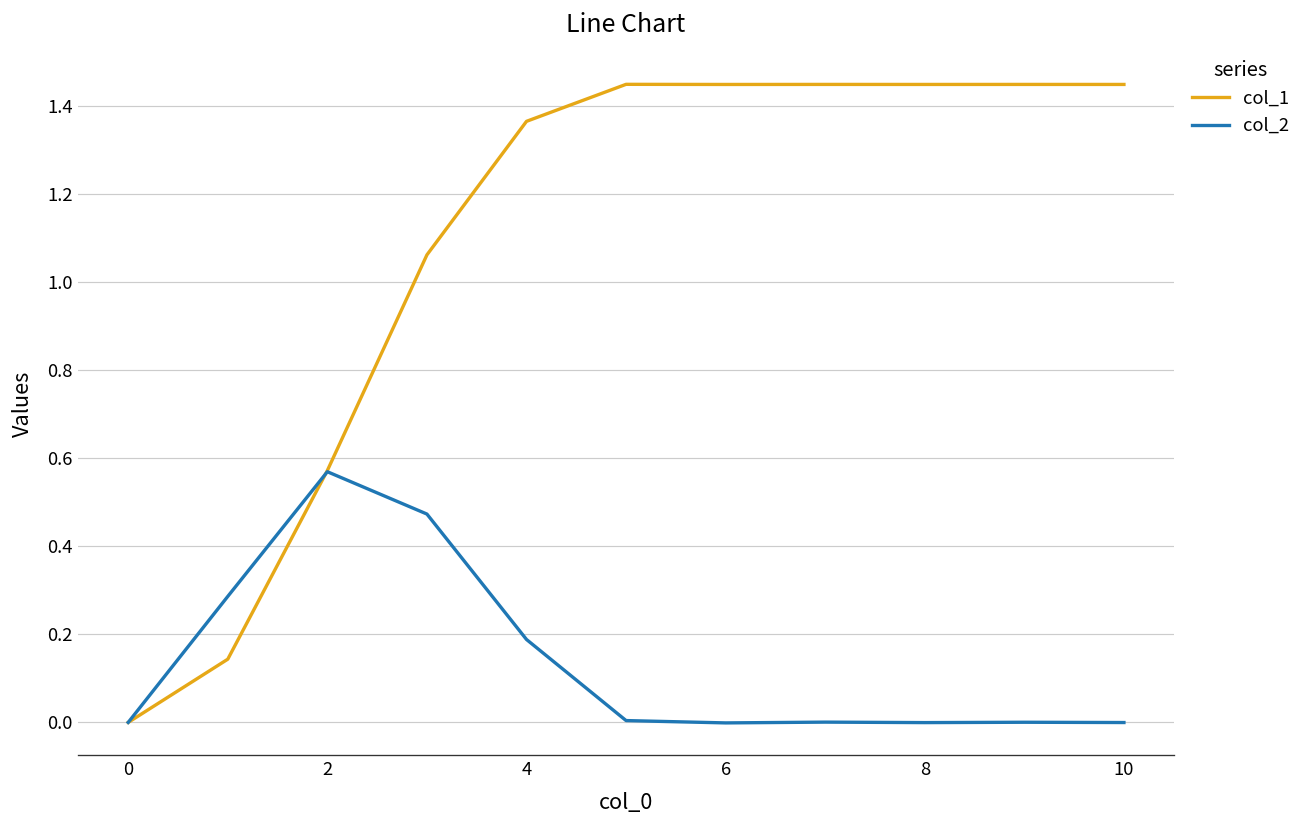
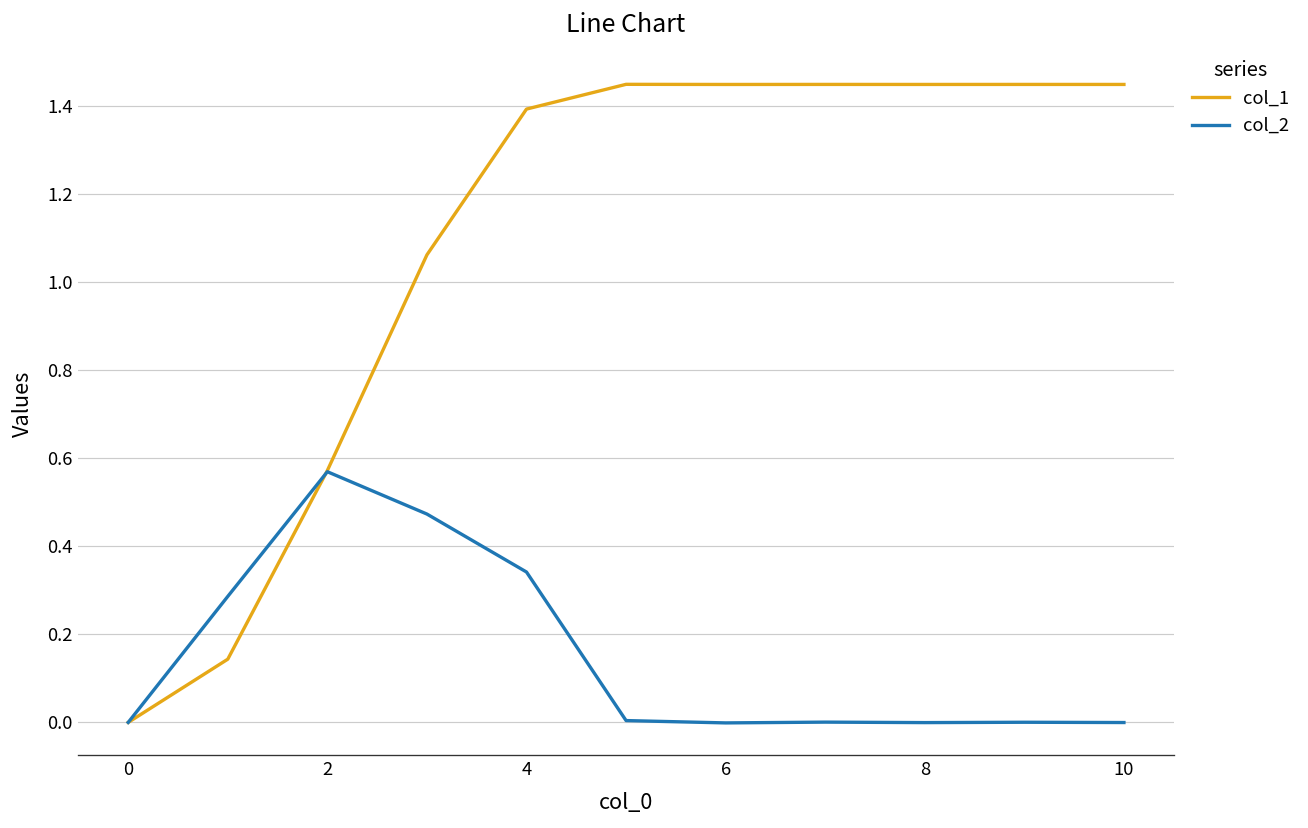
  {
    "col_1": {
-     "4": 1.36,
+     "4": 1.39,
      "6": 1.45,
      "8": 1.45,
      "10": 1.45
    },
    "col_2": {
-     "4": 0.19,
+     "4": 0.34,
      "6": 0.00,
      "8": 0.00,
      "10": 0.00
    }
  }
